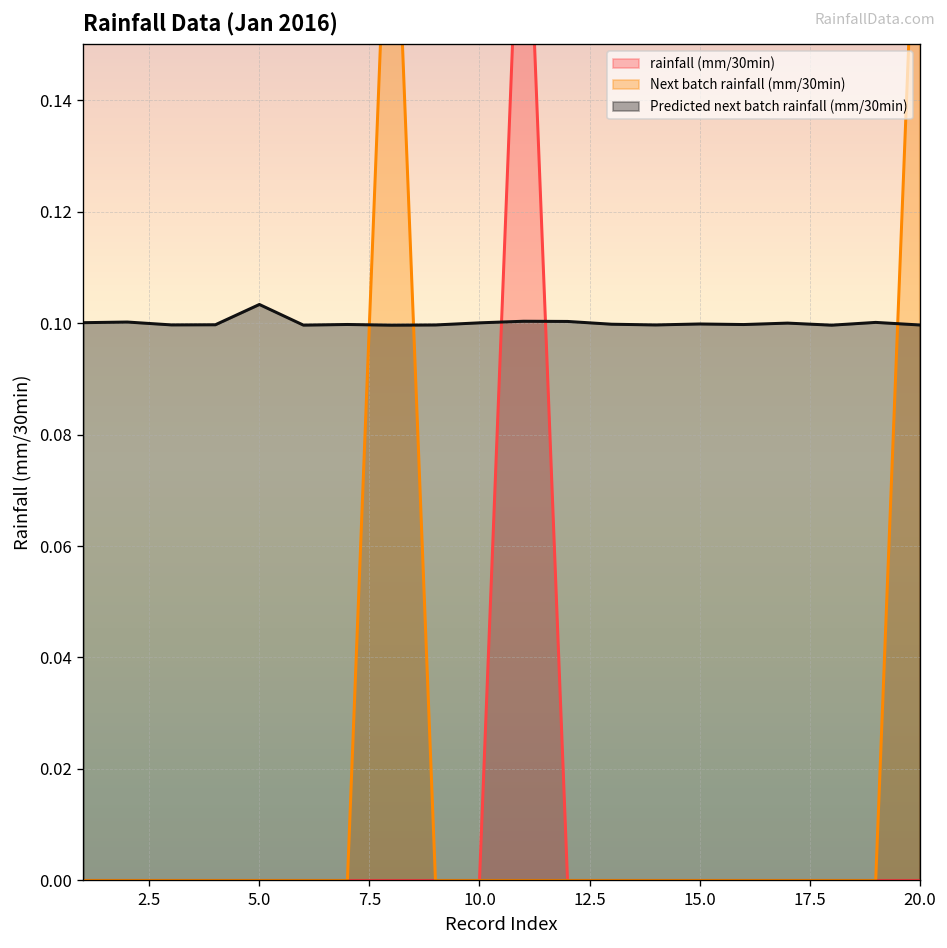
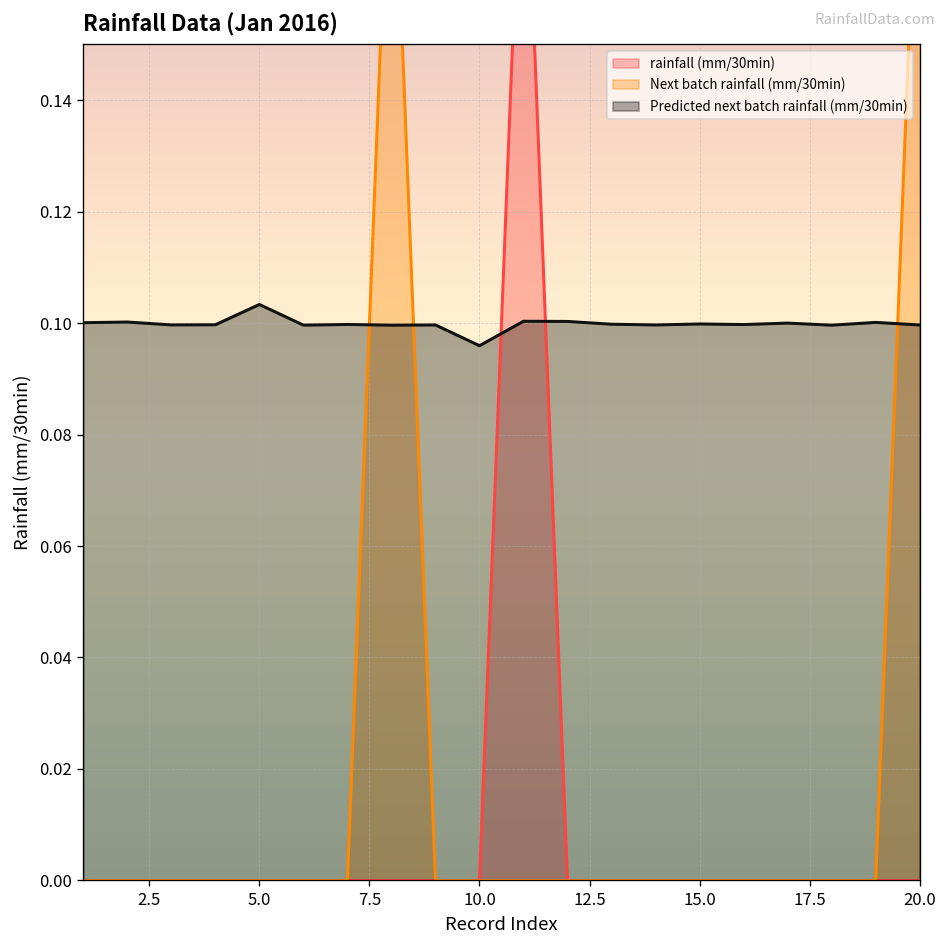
  {
    "Predicted next batch rainfall (mm/30min)": {
      "5.0": 0.103,
-     "10.0": 0.100,
+     "10.0": 0.096,
      "15.0": 0.100,
      "20.0": 0.100
    }
  }
